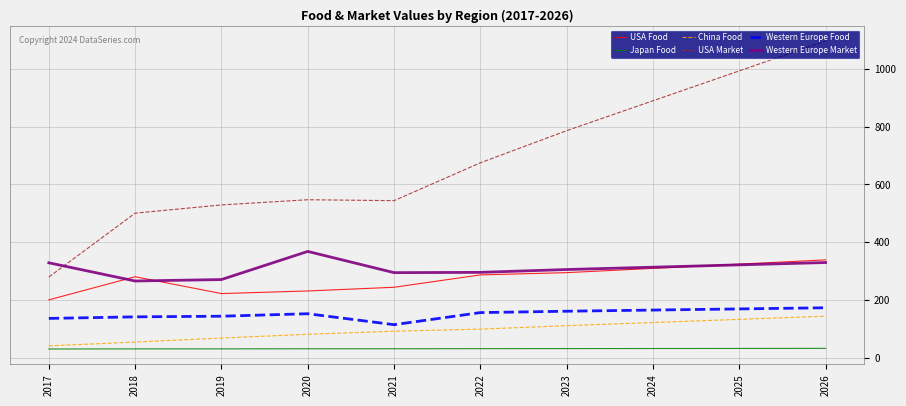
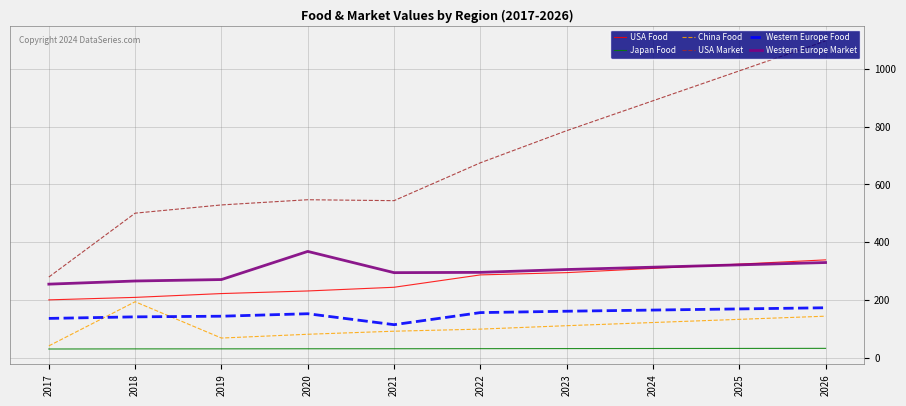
  {
    "USA Food": {
      "2017": 200,
-     "2018": 280,
+     "2018": 210,
      "2019": 220,
      "2020": 230,
      "2021": 240,
      "2023": 290,
      "2026": 340
    },
    "Japan Food": {
      "2017": 30,
      "2018": 30,
      "2019": 30,
      "2020": 30,
      "2021": 30,
      "2022": 30,
      "2023": 30,
      "2024": 30,
      "2025": 30,
      "2026": 30
    },
    "China Food": {
      "2017": 40,
-     "2018": 50,
+     "2018": 190,
      "2019": 70,
      "2020": 80,
      "2021": 90,
      "2022": 100,
      "2023": 110,
      "2024": 120,
      "2025": 130,
      "2026": 140
    },
    "USA Market": {
      "2017": 280,
      "2018": 500,
      "2019": 530,
      "2020": 550,
      "2021": 540,
      "2022": 680,
      "2023": 790,
      "2024": 890,
      "2025": 990
    },
    "Western Europe Food": {
      "2017": 140,
      "2018": 140,
      "2019": 140,
      "2020": 150,
      "2021": 110,
      "2022": 160,
      "2023": 160,
      "2024": 170,
      "2025": 170,
      "2026": 170
    },
    "Western Europe Market": {
-     "2017": 330,
+     "2017": 260,
      "2018": 270,
      "2019": 270,
      "2020": 370,
      "2021": 290,
      "2023": 310,
      "2026": 330
    }
  }
